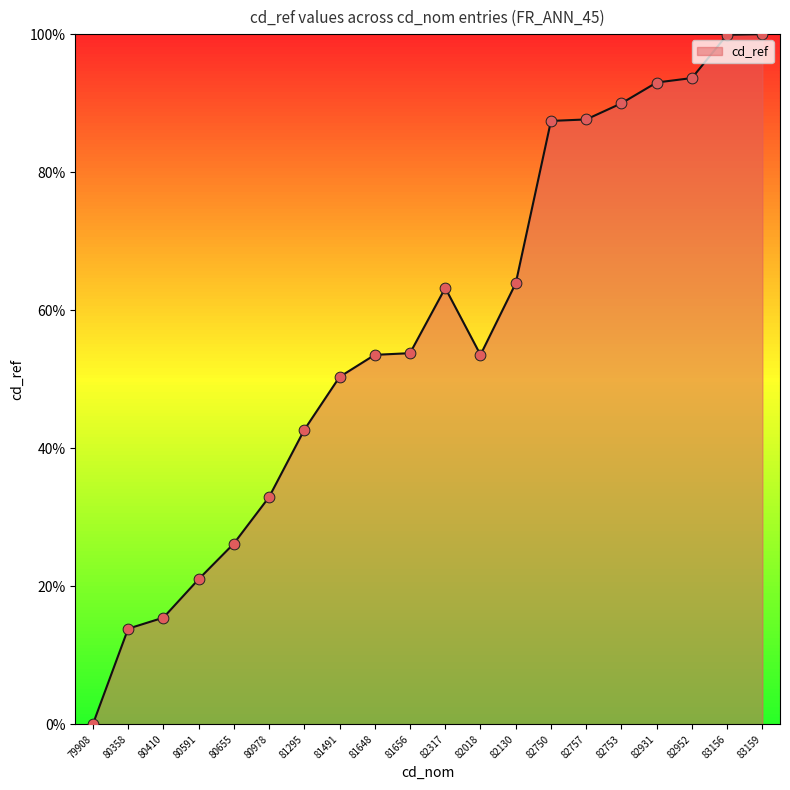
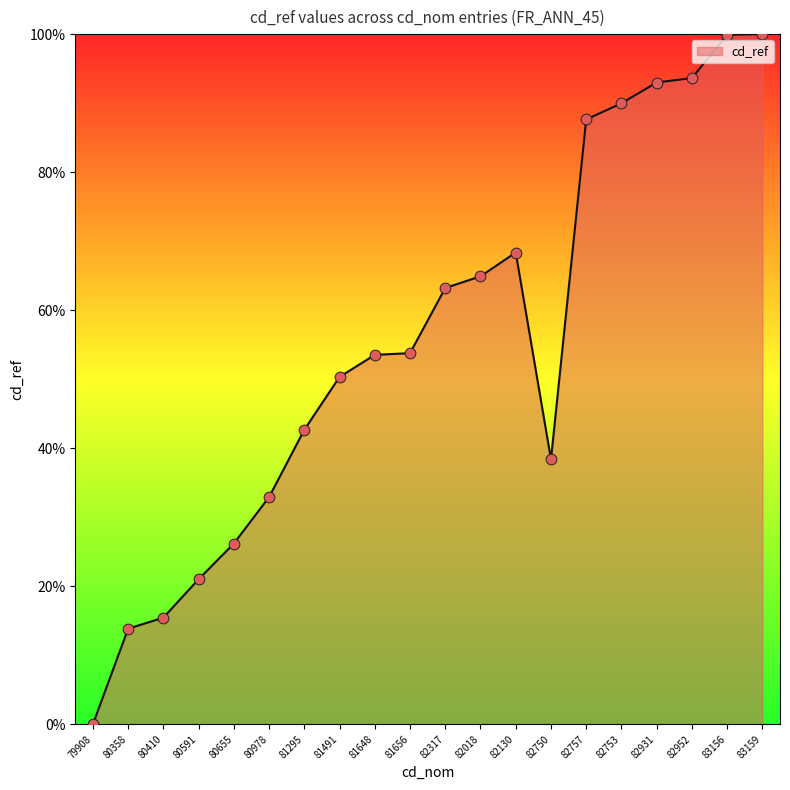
  {
    "79908": "0%",
    "80358": "14%",
    "80410": "15%",
    "80591": "21%",
    "80655": "26%",
    "80978": "33%",
    "81295": "43%",
    "81491": "50%",
    "81648": "54%",
    "81656": "54%",
    "82317": "63%",
-   "82018": "54%",
-   "82130": "64%",
-   "82750": "87%",
+   "82018": "65%",
+   "82130": "68%",
+   "82750": "38%",
    "82757": "88%",
    "82753": "90%",
    "82931": "93%",
    "82952": "94%",
    "83156": "100%",
    "83159": "100%"
  }
